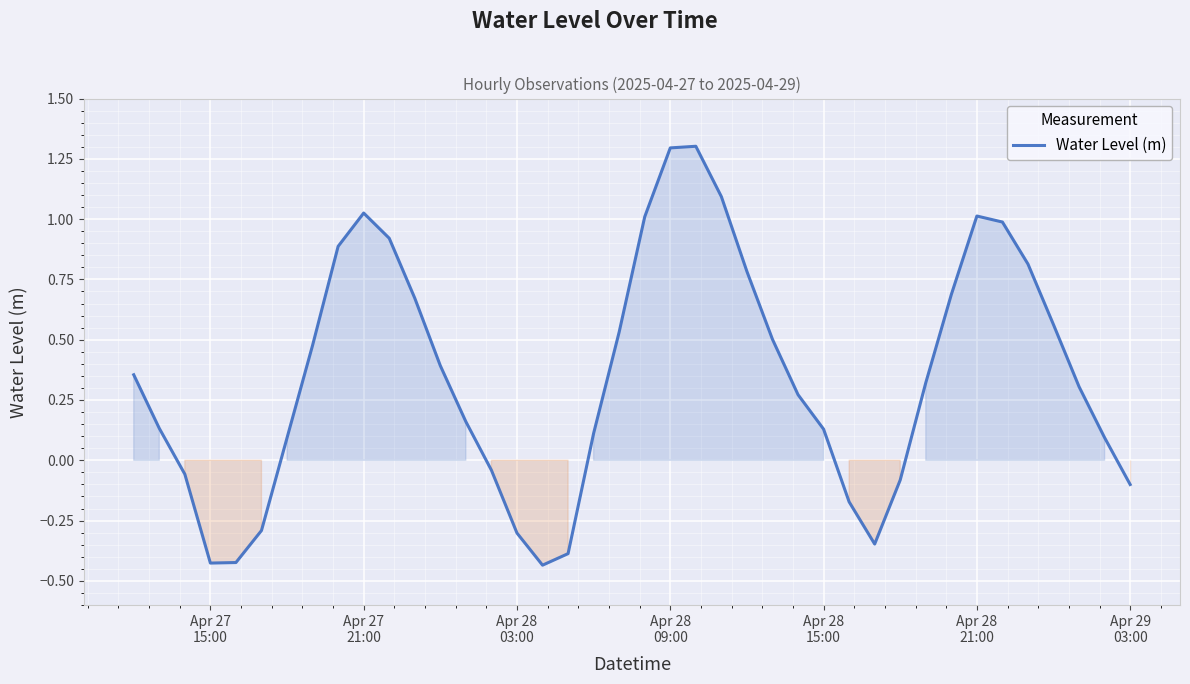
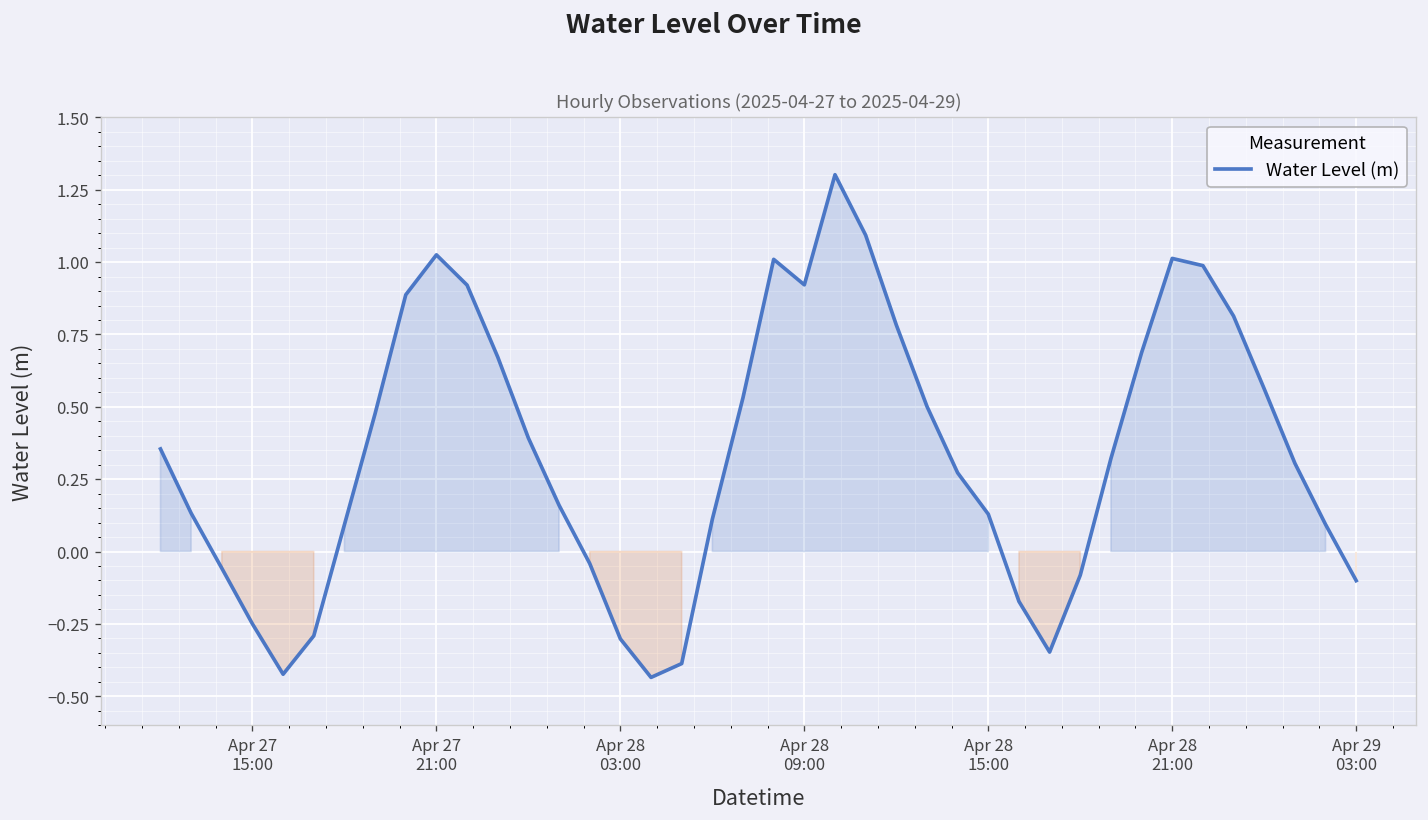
  {
-   "Apr 27 15:00": -0.43,
+   "Apr 27 15:00": -0.25,
    "Apr 27 21:00": 1.03,
    "Apr 28 03:00": -0.30,
-   "Apr 28 09:00": 1.30,
+   "Apr 28 09:00": 0.92,
    "Apr 28 15:00": 0.13,
    "Apr 28 21:00": 1.01,
    "Apr 29 03:00": -0.10
  }
